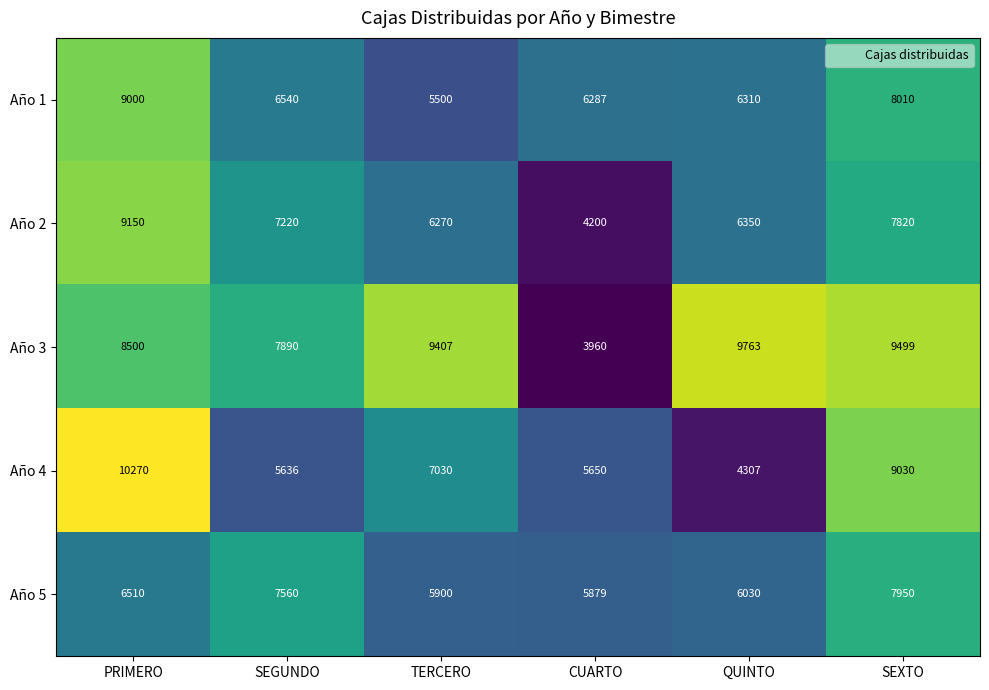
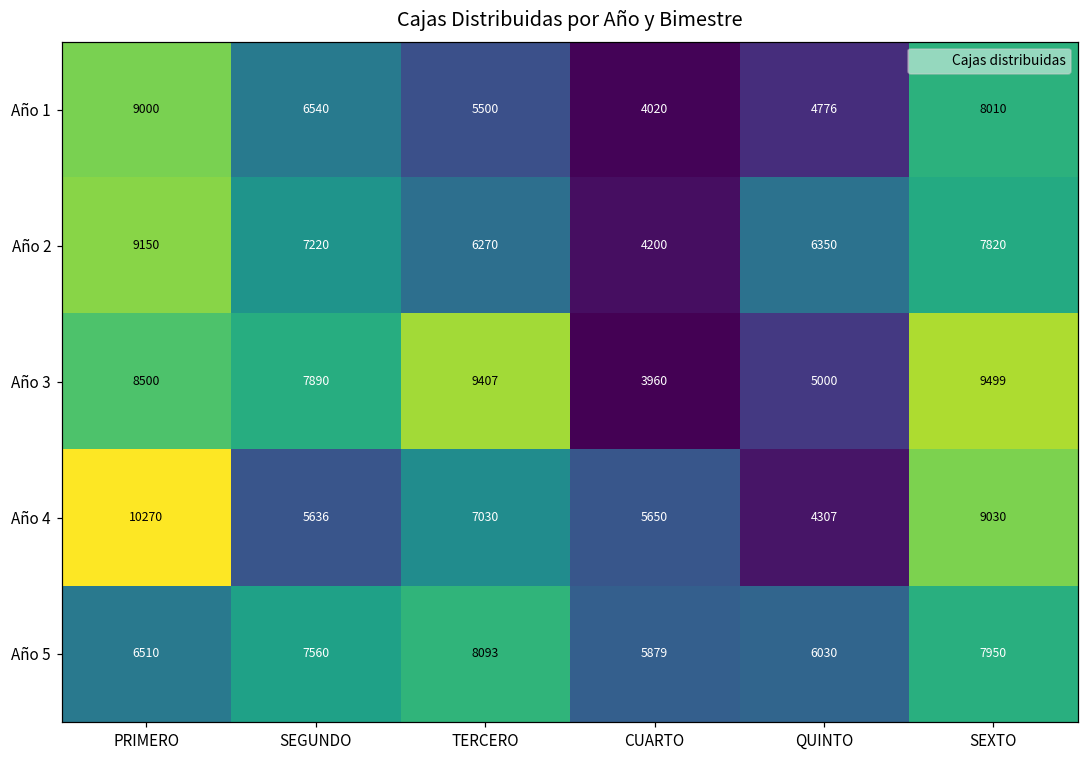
  {
    "Año 1": {
      "PRIMERO": 9000,
      "SEGUNDO": 6540,
      "TERCERO": 5500,
-     "CUARTO": 6287,
-     "QUINTO": 6310,
+     "CUARTO": 4020,
+     "QUINTO": 4776,
      "SEXTO": 8010
    },
    "Año 2": {
      "PRIMERO": 9150,
      "SEGUNDO": 7220,
      "TERCERO": 6270,
      "CUARTO": 4200,
      "QUINTO": 6350,
      "SEXTO": 7820
    },
    "Año 3": {
      "PRIMERO": 8500,
      "SEGUNDO": 7890,
      "TERCERO": 9407,
      "CUARTO": 3960,
-     "QUINTO": 9763,
+     "QUINTO": 5000,
      "SEXTO": 9499
    },
    "Año 4": {
      "PRIMERO": 10270,
      "SEGUNDO": 5636,
      "TERCERO": 7030,
      "CUARTO": 5650,
      "QUINTO": 4307,
      "SEXTO": 9030
    },
    "Año 5": {
      "PRIMERO": 6510,
      "SEGUNDO": 7560,
-     "TERCERO": 5900,
+     "TERCERO": 8093,
      "CUARTO": 5879,
      "QUINTO": 6030,
      "SEXTO": 7950
    }
  }
